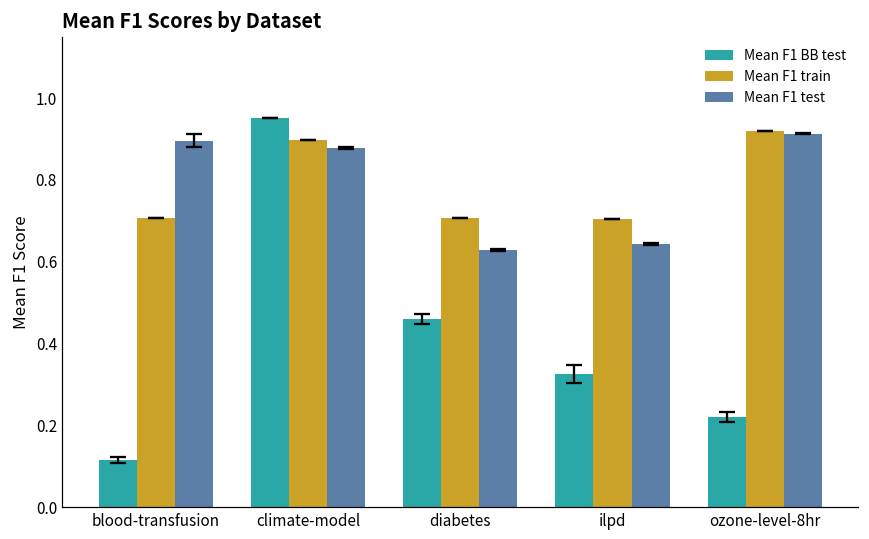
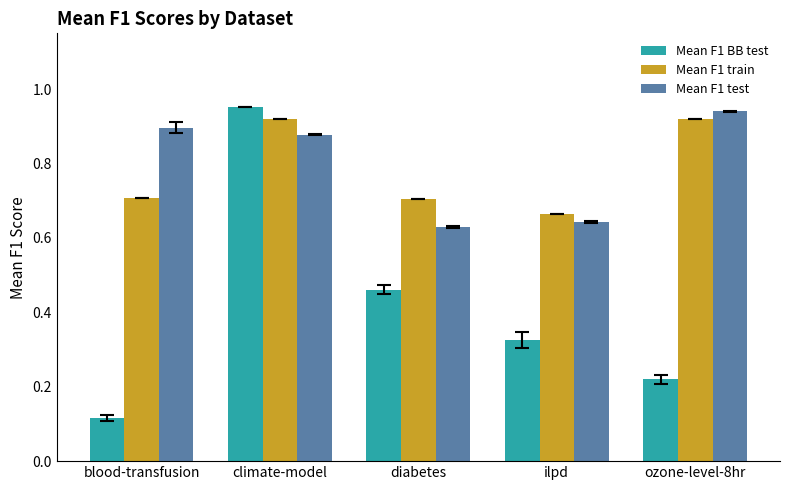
  {
    "Mean F1 train": {
      "blood-transfusion": 0.71,
-     "climate-model": 0.90,
+     "climate-model": 0.92,
      "diabetes": 0.71,
-     "ilpd": 0.70,
+     "ilpd": 0.67,
      "ozone-level-8hr": 0.92
    },
    "Mean F1 test": {
      "blood-transfusion": 0.90,
      "climate-model": 0.88,
      "diabetes": 0.63,
      "ilpd": 0.64,
-     "ozone-level-8hr": 0.91
+     "ozone-level-8hr": 0.94
    }
  }
